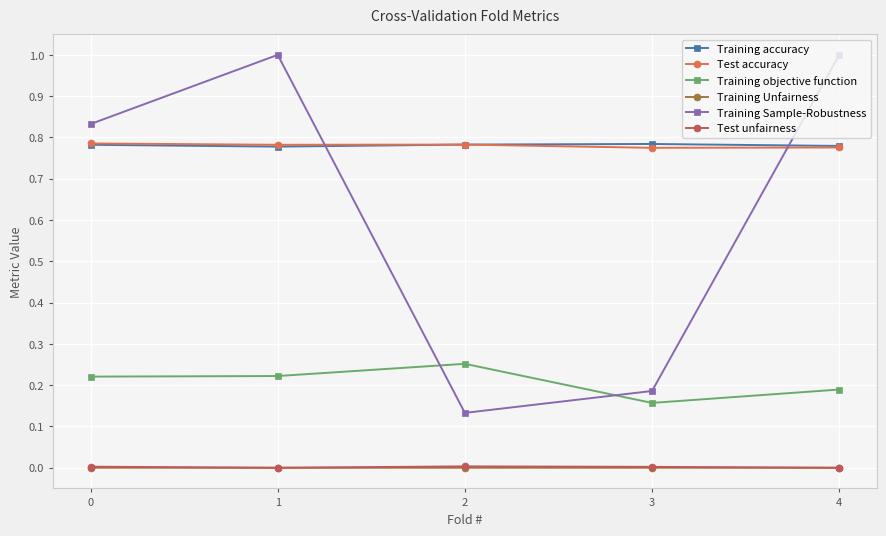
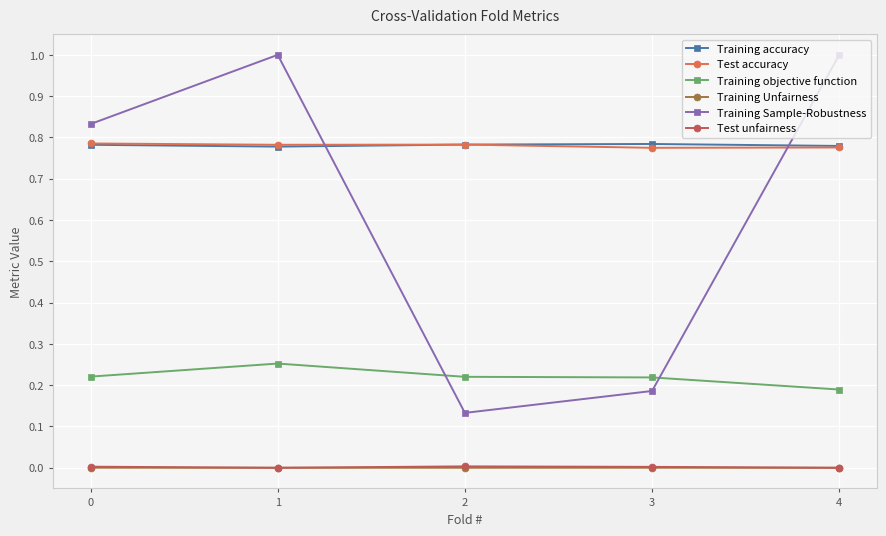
  {
    "Training accuracy": {
      "3": 0.78
    },
    "Training objective function": {
      "0": 0.22,
-     "1": 0.22,
-     "2": 0.25,
-     "3": 0.16,
+     "1": 0.25,
+     "2": 0.22,
+     "3": 0.22,
      "4": 0.19
    },
    "Training Sample-Robustness": {
      "0": 0.83,
      "1": 1.00,
      "2": 0.13,
      "3": 0.19
    }
  }
